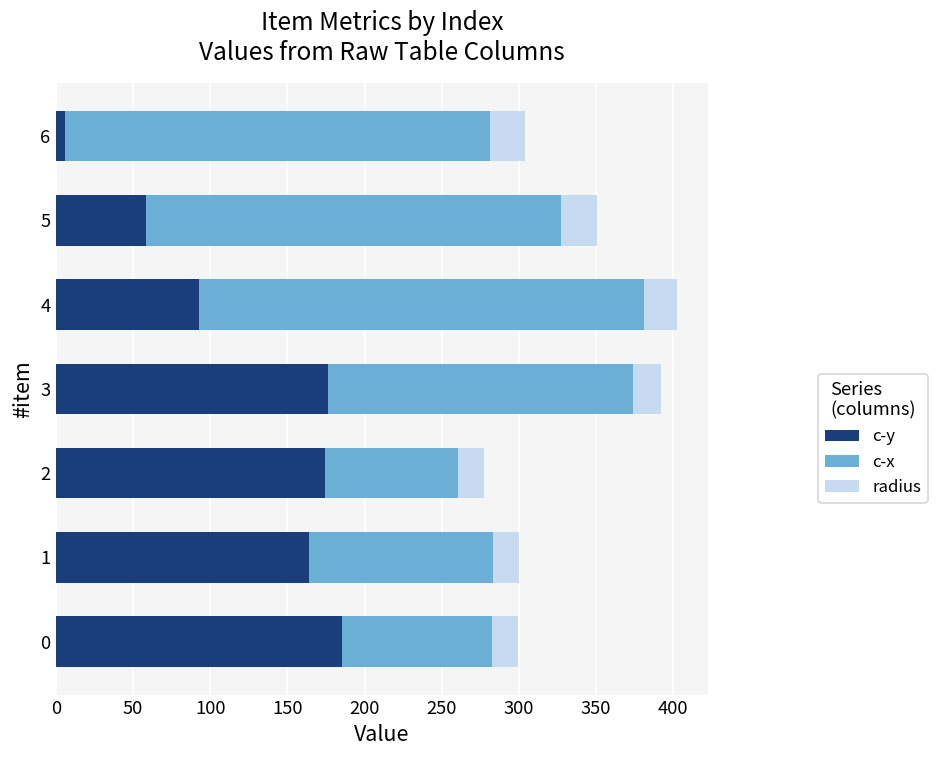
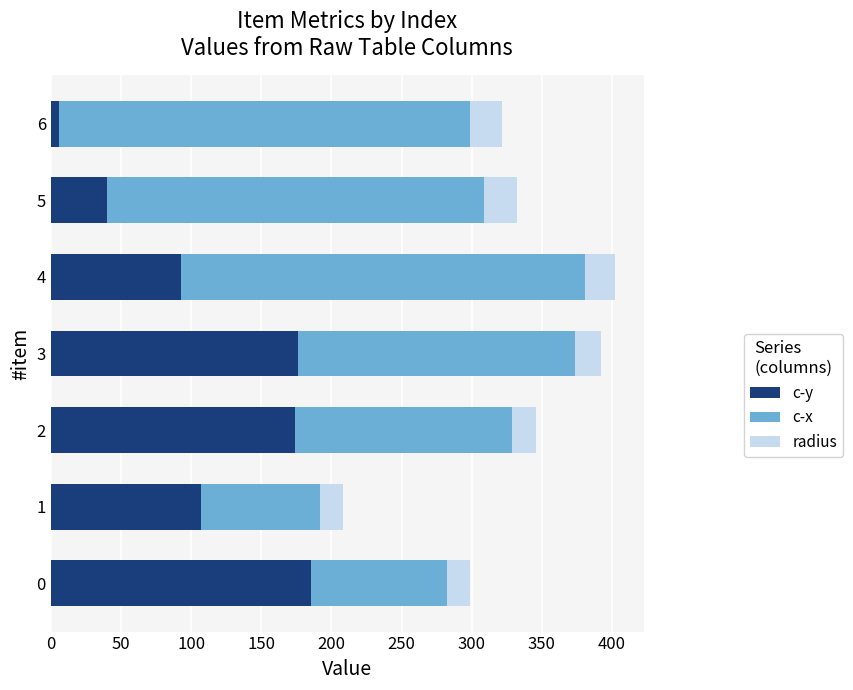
  {
    "c-y": {
      "6": 6,
-     "5": 59,
+     "5": 40,
      "4": 93,
      "3": 176,
      "2": 174,
-     "1": 164,
+     "1": 107,
      "0": 185
    },
    "c-x": {
-     "6": 276,
+     "6": 293,
      "5": 269,
      "4": 288,
      "3": 198,
-     "2": 86,
-     "1": 119,
+     "2": 155,
+     "1": 84,
      "0": 97
    },
    "radius": {
      "6": 23,
      "5": 23,
      "4": 21,
      "3": 19,
      "2": 17,
      "1": 17,
      "0": 17
    }
  }
